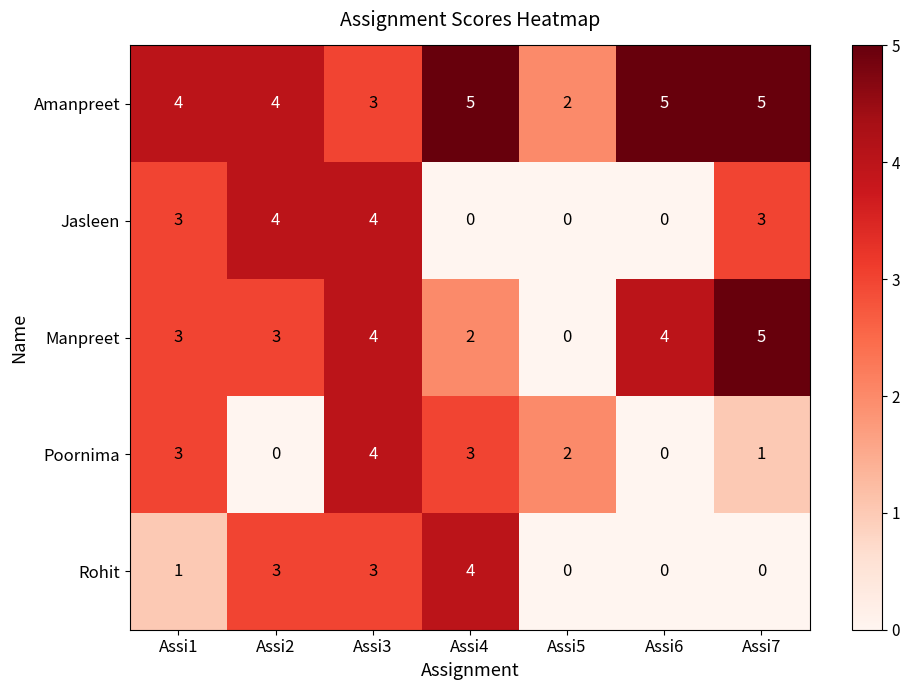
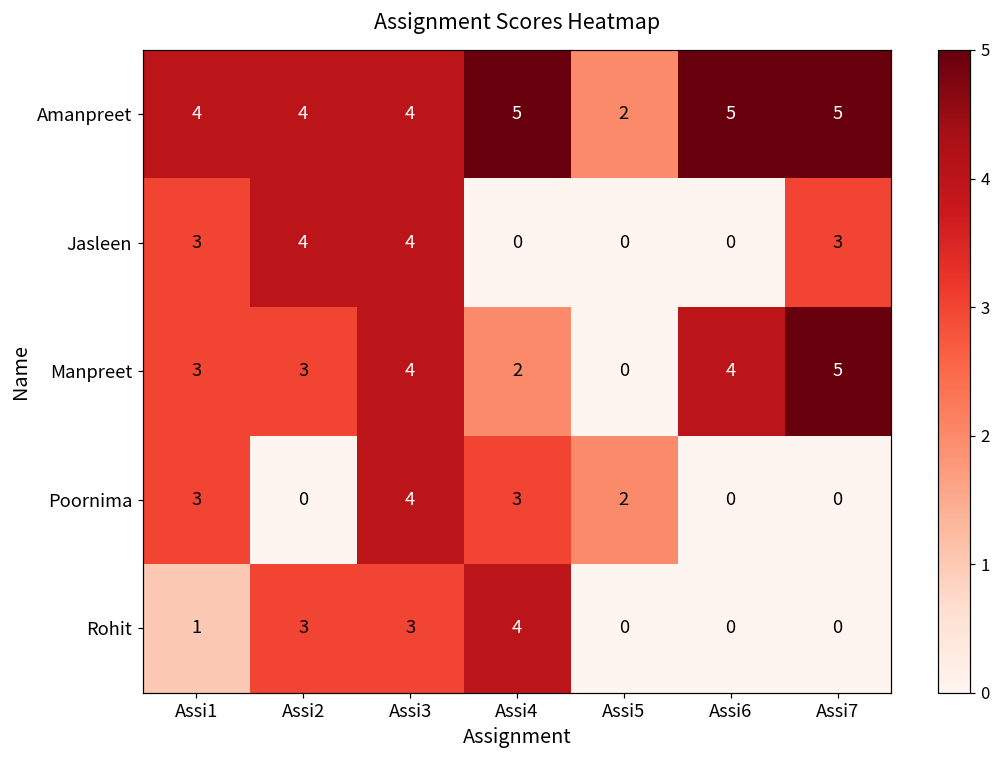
  {
    "Amanpreet": {
      "Assi1": 4,
      "Assi2": 4,
-     "Assi3": 3,
+     "Assi3": 4,
      "Assi4": 5,
      "Assi5": 2,
      "Assi6": 5,
      "Assi7": 5
    },
    "Jasleen": {
      "Assi1": 3,
      "Assi2": 4,
      "Assi3": 4,
      "Assi4": 0,
      "Assi5": 0,
      "Assi6": 0,
      "Assi7": 3
    },
    "Manpreet": {
      "Assi1": 3,
      "Assi2": 3,
      "Assi3": 4,
      "Assi4": 2,
      "Assi5": 0,
      "Assi6": 4,
      "Assi7": 5
    },
    "Poornima": {
      "Assi1": 3,
      "Assi2": 0,
      "Assi3": 4,
      "Assi4": 3,
      "Assi5": 2,
      "Assi6": 0,
-     "Assi7": 1
+     "Assi7": 0
    },
    "Rohit": {
      "Assi1": 1,
      "Assi2": 3,
      "Assi3": 3,
      "Assi4": 4,
      "Assi5": 0,
      "Assi6": 0,
      "Assi7": 0
    }
  }
